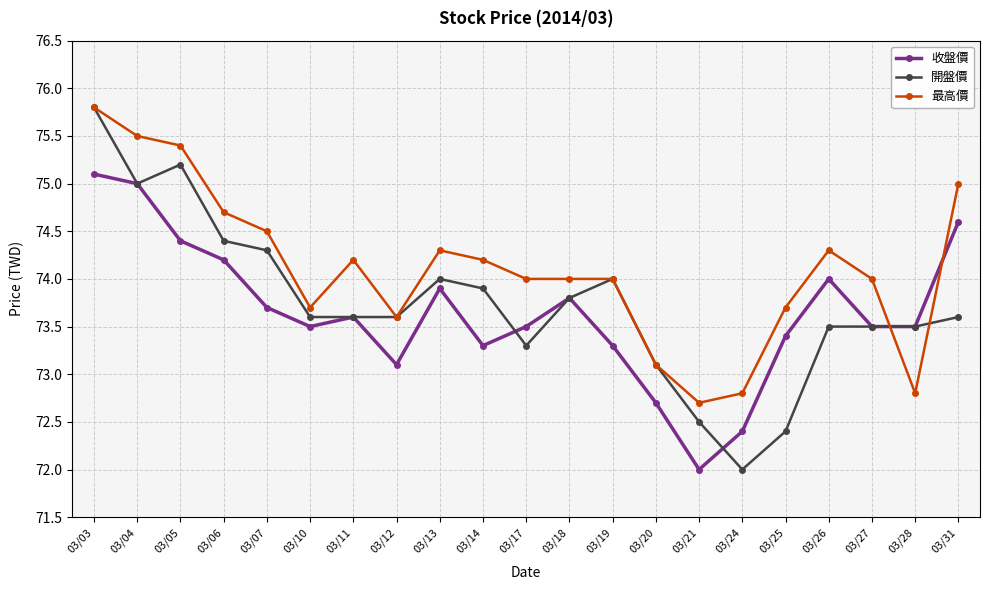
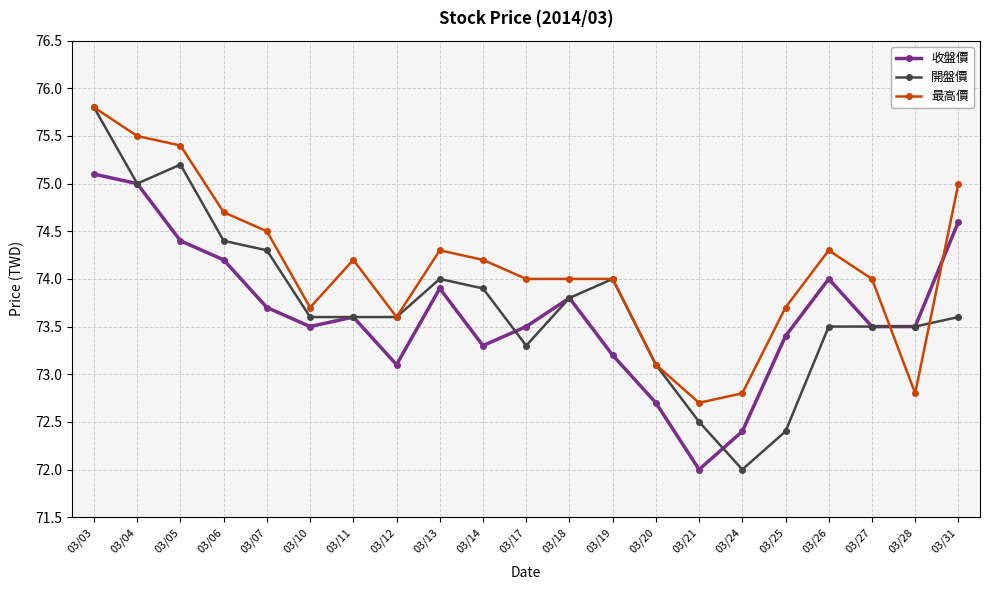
  {
    "收盤價": {
      "03/03": 75.1,
      "03/05": 74.4,
      "03/06": 74.2,
      "03/07": 73.7,
      "03/10": 73.5,
      "03/12": 73.1,
      "03/13": 73.9,
      "03/14": 73.3,
      "03/17": 73.5,
-     "03/19": 73.3,
+     "03/19": 73.2,
      "03/20": 72.7,
      "03/21": 72.0,
      "03/24": 72.4,
      "03/25": 73.4,
      "03/26": 74.0,
      "03/31": 74.6
    },
    "開盤價": {
      "03/05": 75.2,
      "03/06": 74.4,
      "03/07": 74.3,
      "03/10": 73.6,
      "03/13": 74.0,
      "03/14": 73.9,
      "03/17": 73.3,
      "03/21": 72.5,
      "03/24": 72.0,
      "03/25": 72.4,
      "03/26": 73.5,
      "03/31": 73.6
    },
    "最高價": {
      "03/04": 75.5,
      "03/05": 75.4,
      "03/06": 74.7,
      "03/07": 74.5,
      "03/10": 73.7,
      "03/11": 74.2,
      "03/13": 74.3,
      "03/14": 74.2,
      "03/17": 74.0,
      "03/18": 74.0,
      "03/21": 72.7,
      "03/24": 72.8,
      "03/25": 73.7,
      "03/26": 74.3,
      "03/27": 74.0,
      "03/28": 72.8,
      "03/31": 75.0
    }
  }
